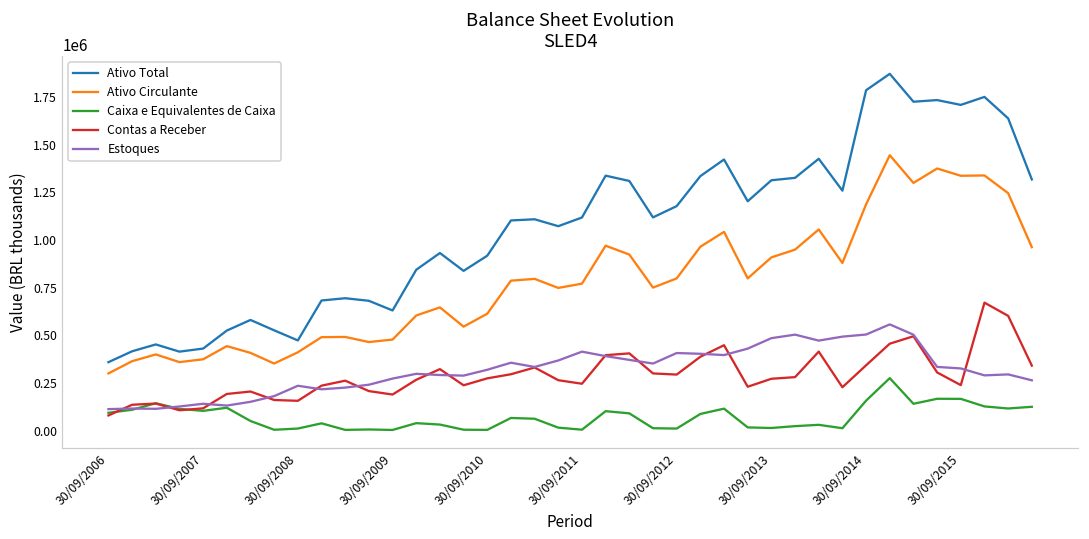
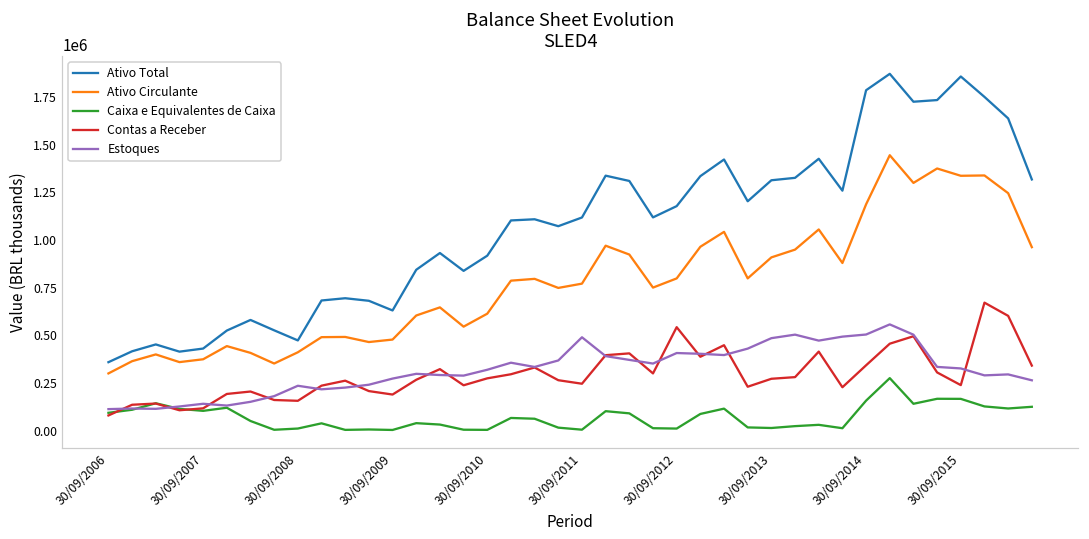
  {
    "Ativo Total": {
      "30/09/2006": 360000,
      "30/09/2007": 430000,
      "30/09/2008": 470000,
      "30/09/2009": 630000,
      "30/09/2010": 920000,
      "30/09/2011": 1120000,
      "30/09/2012": 1180000,
      "30/09/2013": 1310000,
      "30/09/2014": 1790000,
-     "30/09/2015": 1710000
+     "30/09/2015": 1860000
    },
    "Ativo Circulante": {
      "30/09/2006": 300000,
      "30/09/2007": 370000,
      "30/09/2008": 410000,
      "30/09/2009": 480000,
      "30/09/2010": 610000,
      "30/09/2011": 770000,
      "30/09/2012": 800000,
      "30/09/2013": 910000,
      "30/09/2014": 1190000,
      "30/09/2015": 1340000
    },
    "Caixa e Equivalentes de Caixa": {
      "30/09/2008": 10000,
      "30/09/2009": 0,
      "30/09/2010": 0,
      "30/09/2011": 0,
      "30/09/2012": 10000,
      "30/09/2013": 10000,
      "30/09/2014": 160000,
      "30/09/2015": 170000
    },
    "Contas a Receber": {
      "30/09/2008": 160000,
      "30/09/2009": 190000,
      "30/09/2010": 270000,
      "30/09/2011": 250000,
-     "30/09/2012": 290000,
+     "30/09/2012": 540000,
      "30/09/2013": 270000,
      "30/09/2014": 340000,
      "30/09/2015": 240000
    },
    "Estoques": {
      "30/09/2006": 110000,
      "30/09/2007": 140000,
      "30/09/2008": 230000,
      "30/09/2009": 270000,
      "30/09/2010": 320000,
-     "30/09/2011": 410000,
+     "30/09/2011": 490000,
      "30/09/2012": 410000,
      "30/09/2013": 480000,
      "30/09/2014": 500000,
      "30/09/2015": 330000
    }
  }
